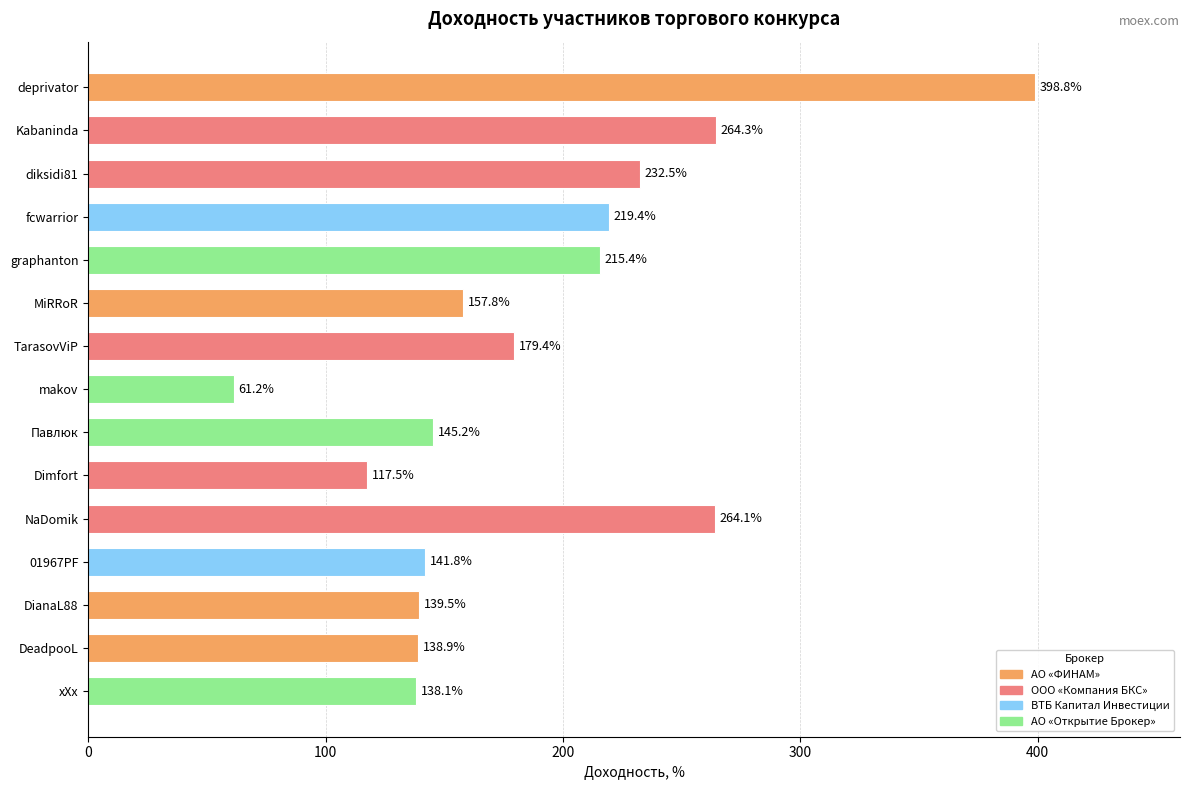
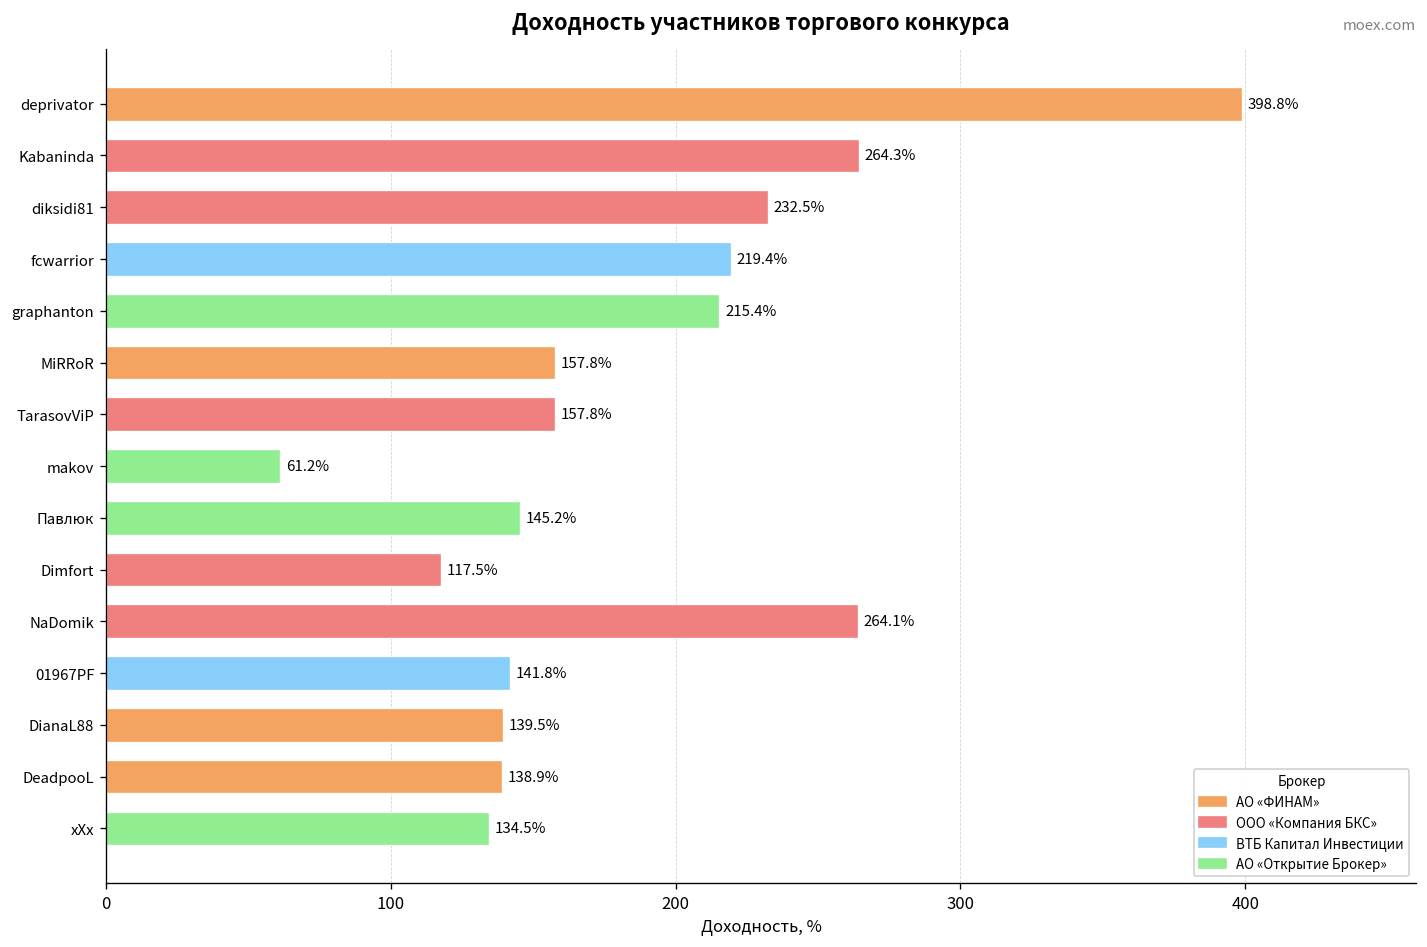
  {
    "deprivator": "398.8%",
    "Kabaninda": "264.3%",
    "diksidi81": "232.5%",
    "fcwarrior": "219.4%",
    "graphanton": "215.4%",
    "MiRRoR": "157.8%",
-   "TarasovViP": "179.4%",
+   "TarasovViP": "157.8%",
    "makov": "61.2%",
    "Павлюк": "145.2%",
    "Dimfort": "117.5%",
    "NaDomik": "264.1%",
    "01967PF": "141.8%",
    "DianaL88": "139.5%",
    "DeadpooL": "138.9%",
-   "хХх": "138.1%"
+   "хХх": "134.5%"
  }
